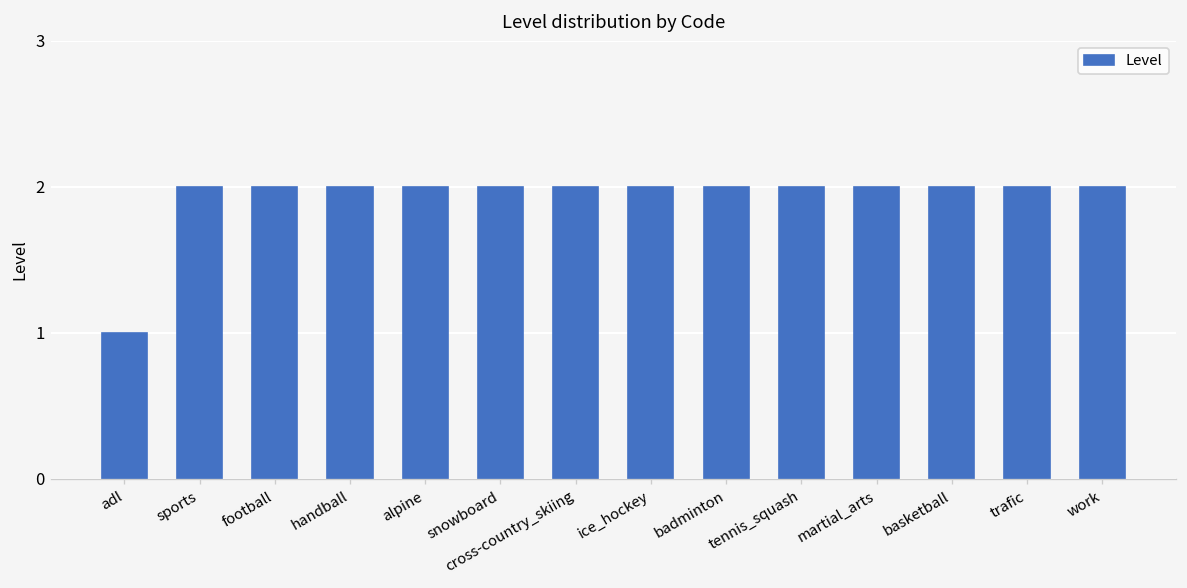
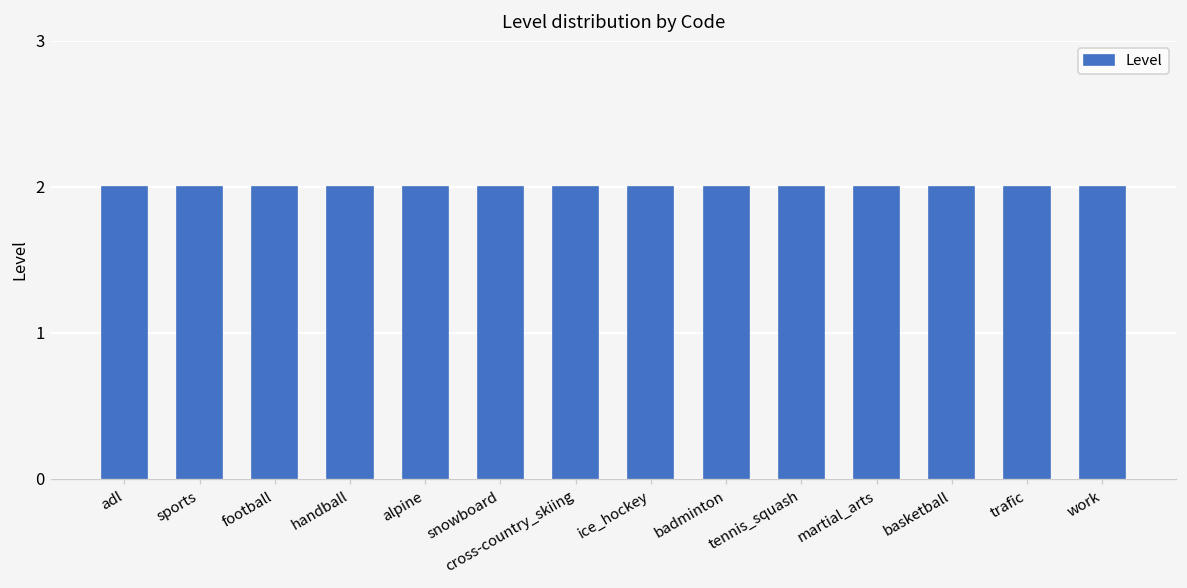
  {
-   "adl": 1,
+   "adl": 2,
    "sports": 2,
    "football": 2,
    "handball": 2,
    "alpine": 2,
    "snowboard": 2,
    "cross-country_skiing": 2,
    "ice_hockey": 2,
    "badminton": 2,
    "tennis_squash": 2,
    "martial_arts": 2,
    "basketball": 2,
    "trafic": 2,
    "work": 2
  }
